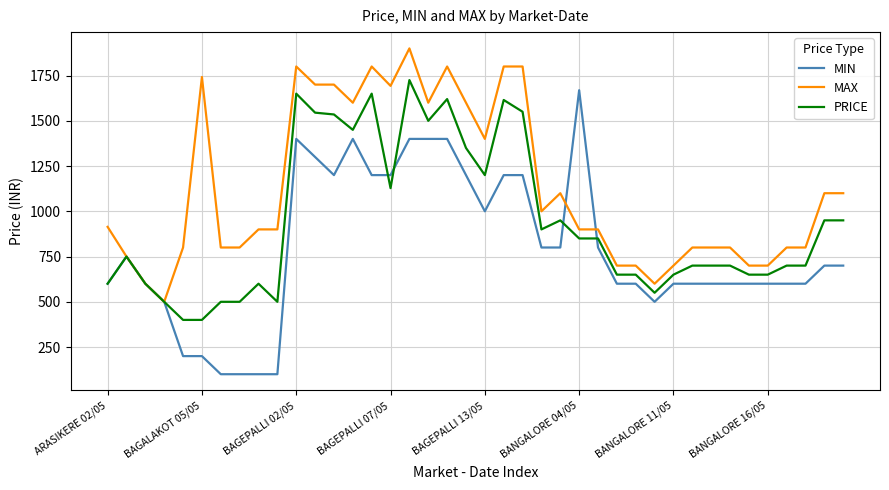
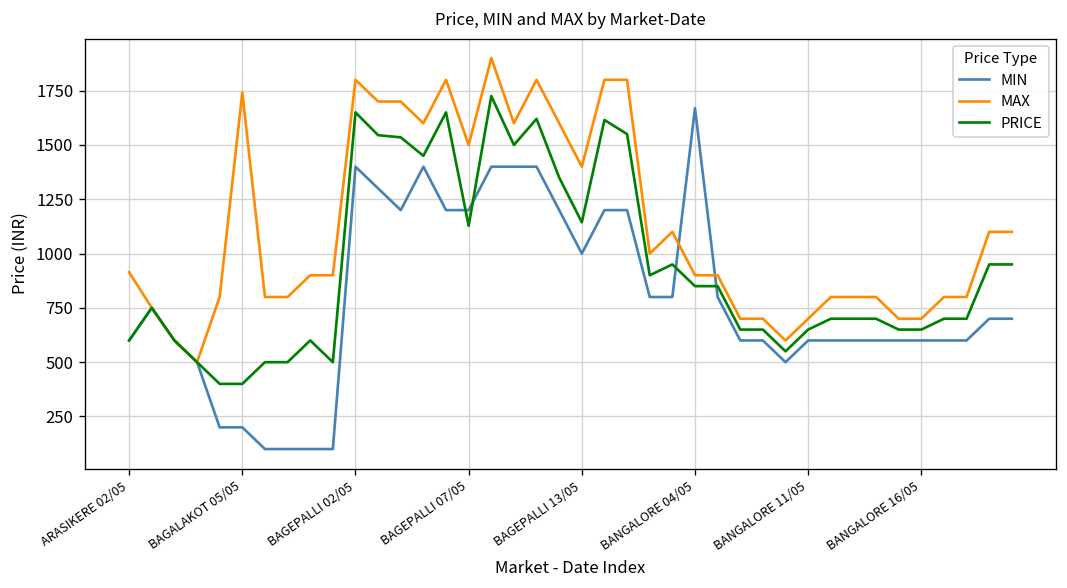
  {
    "MIN": {
      "BAGALAKOT 05/05": 200,
      "BAGEPALLI 02/05": 1400,
      "BAGEPALLI 07/05": 1200,
      "BAGEPALLI 13/05": 1000,
      "BANGALORE 04/05": 1670,
      "BANGALORE 11/05": 600,
      "BANGALORE 16/05": 600
    },
    "MAX": {
      "ARASIKERE 02/05": 910,
      "BAGALAKOT 05/05": 1740,
      "BAGEPALLI 02/05": 1800,
-     "BAGEPALLI 07/05": 1690,
+     "BAGEPALLI 07/05": 1500,
      "BAGEPALLI 13/05": 1400,
      "BANGALORE 04/05": 900,
      "BANGALORE 11/05": 700,
      "BANGALORE 16/05": 700
    },
    "PRICE": {
      "BAGALAKOT 05/05": 400,
      "BAGEPALLI 02/05": 1650,
      "BAGEPALLI 07/05": 1130,
-     "BAGEPALLI 13/05": 1200,
+     "BAGEPALLI 13/05": 1140,
      "BANGALORE 04/05": 850,
      "BANGALORE 11/05": 650,
      "BANGALORE 16/05": 650
    }
  }
